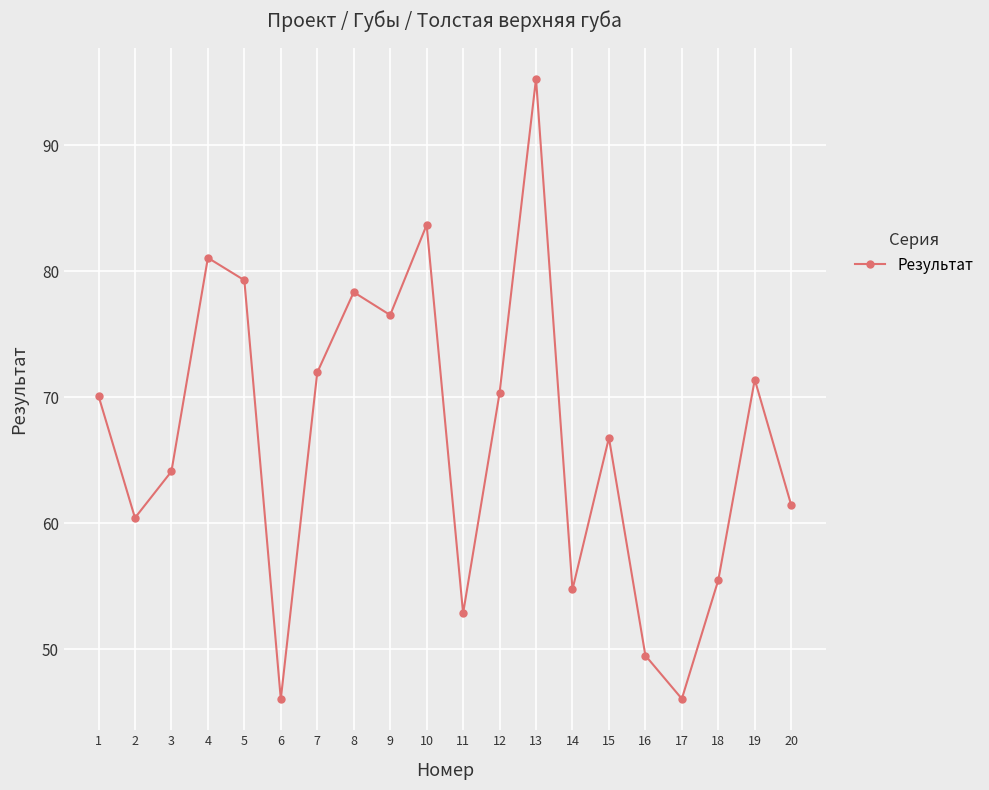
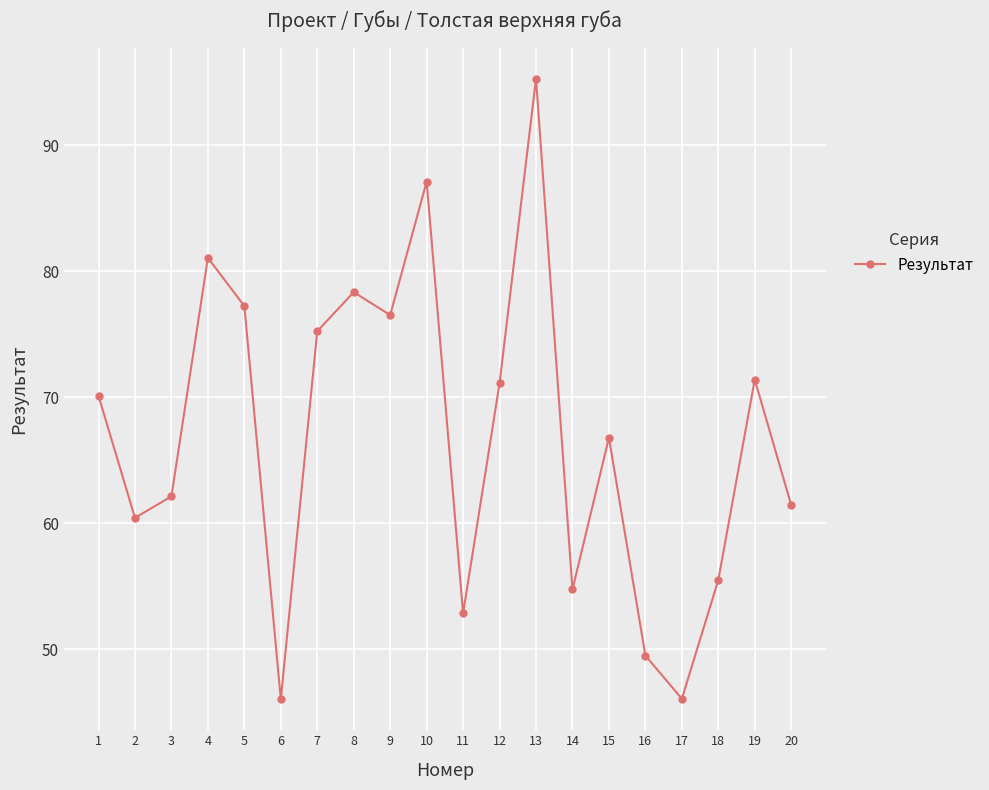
  {
    "1": 70.1,
    "2": 60.4,
-   "3": 64.1,
+   "3": 62.1,
    "4": 81.1,
-   "5": 79.3,
+   "5": 77.2,
    "6": 46.0,
-   "7": 72.0,
+   "7": 75.2,
    "8": 78.3,
    "9": 76.5,
-   "10": 83.7,
+   "10": 87.1,
    "11": 52.8,
-   "12": 70.3,
+   "12": 71.1,
    "13": 95.3,
    "14": 54.7,
    "15": 66.8,
    "16": 49.5,
    "17": 46.1,
    "18": 55.5,
    "19": 71.4,
    "20": 61.4
  }
